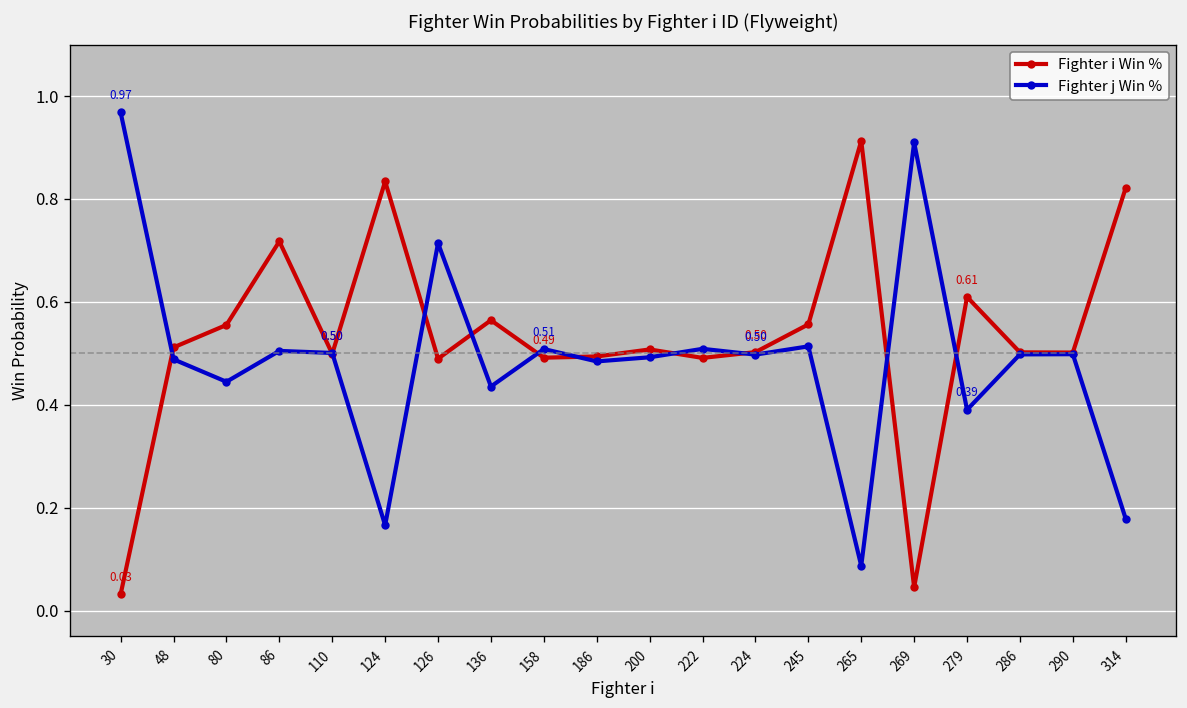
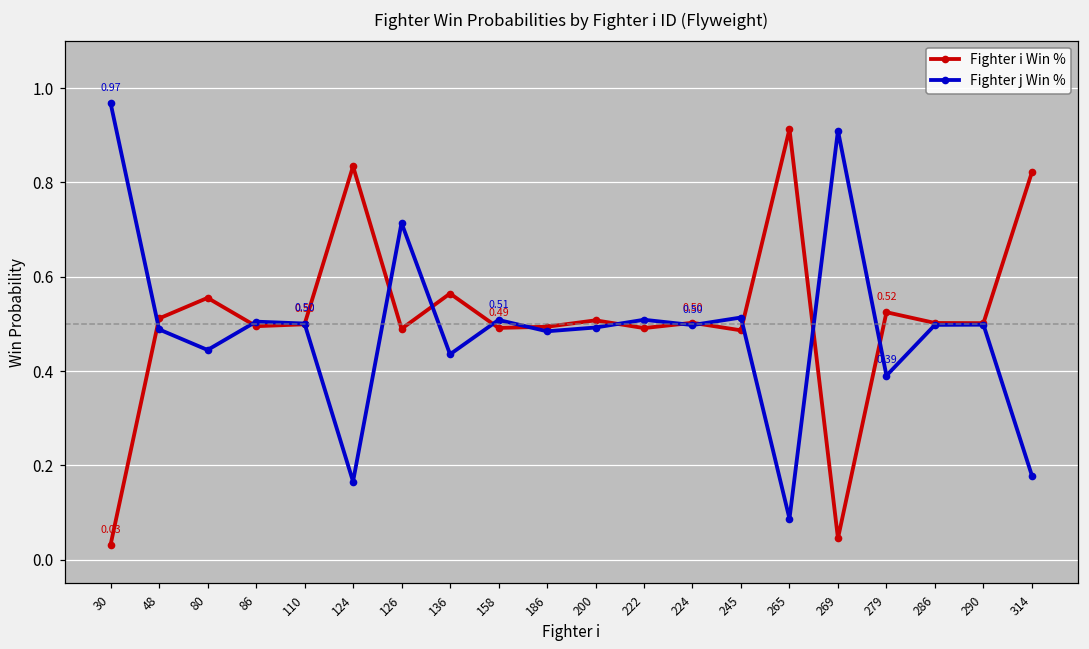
  {
    "Fighter i Win %": {
      "30": 0.03,
-     "86": 0.72,
-     "245": 0.56,
-     "279": 0.61
+     "86": 0.50,
+     "245": 0.49,
+     "279": 0.52
    },
    "Fighter j Win %": {
      "30": 0.97,
      "279": 0.39
    }
  }
